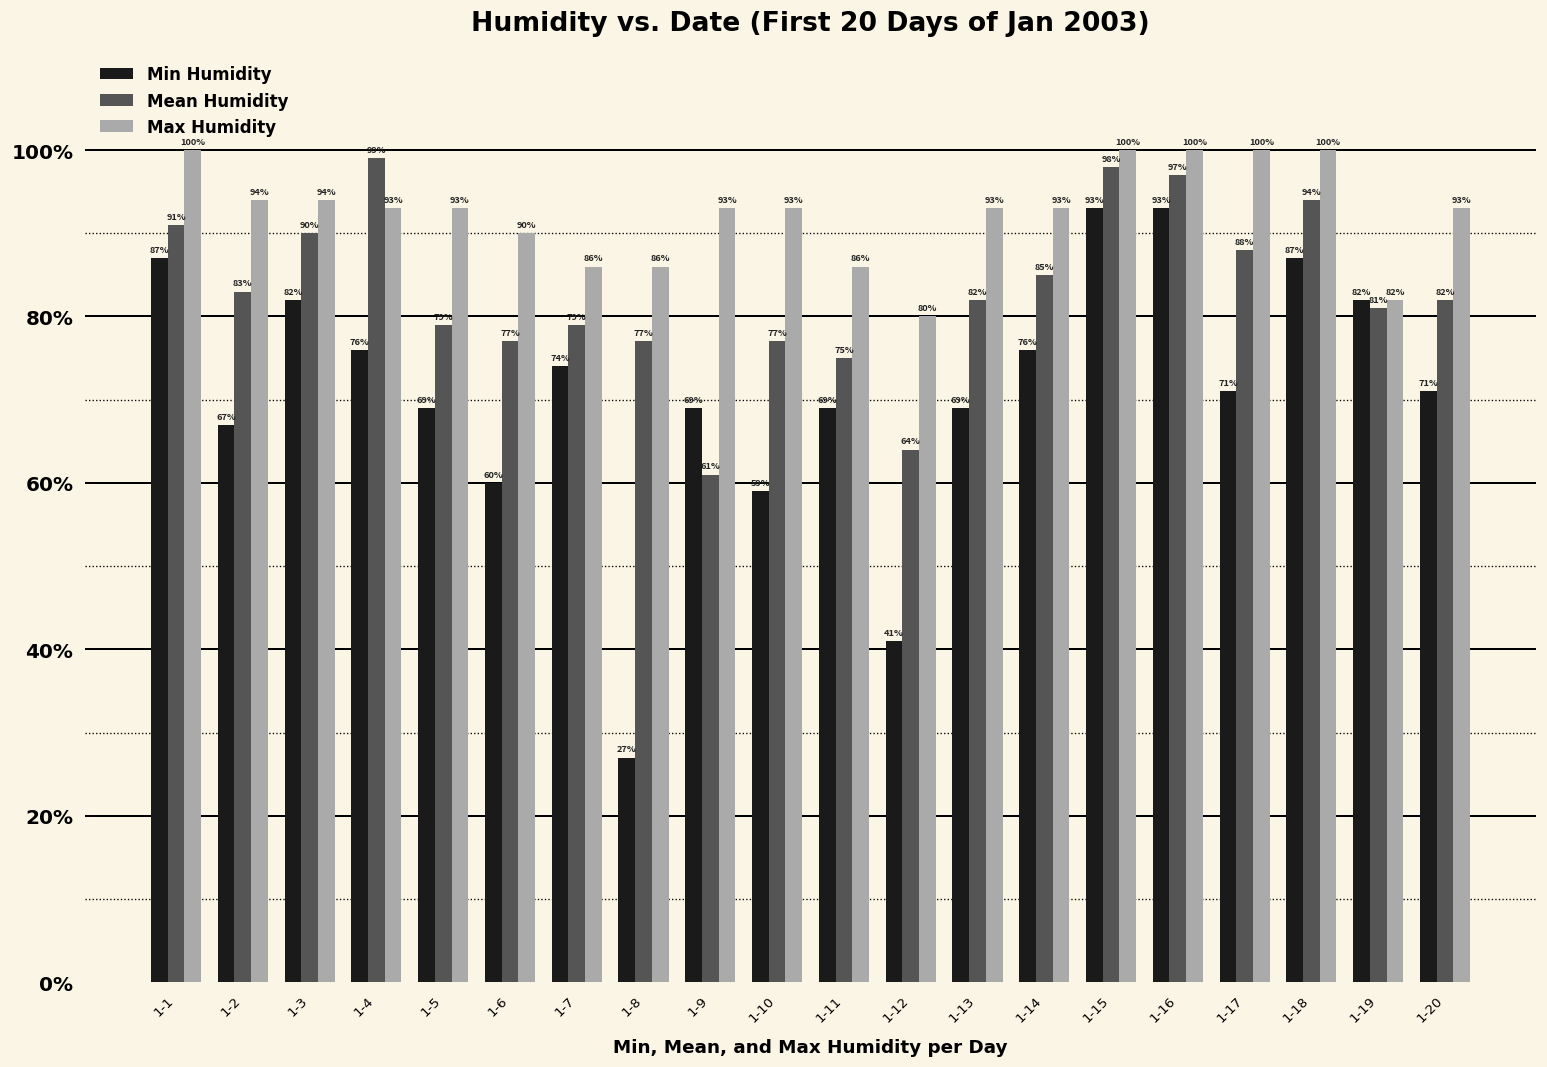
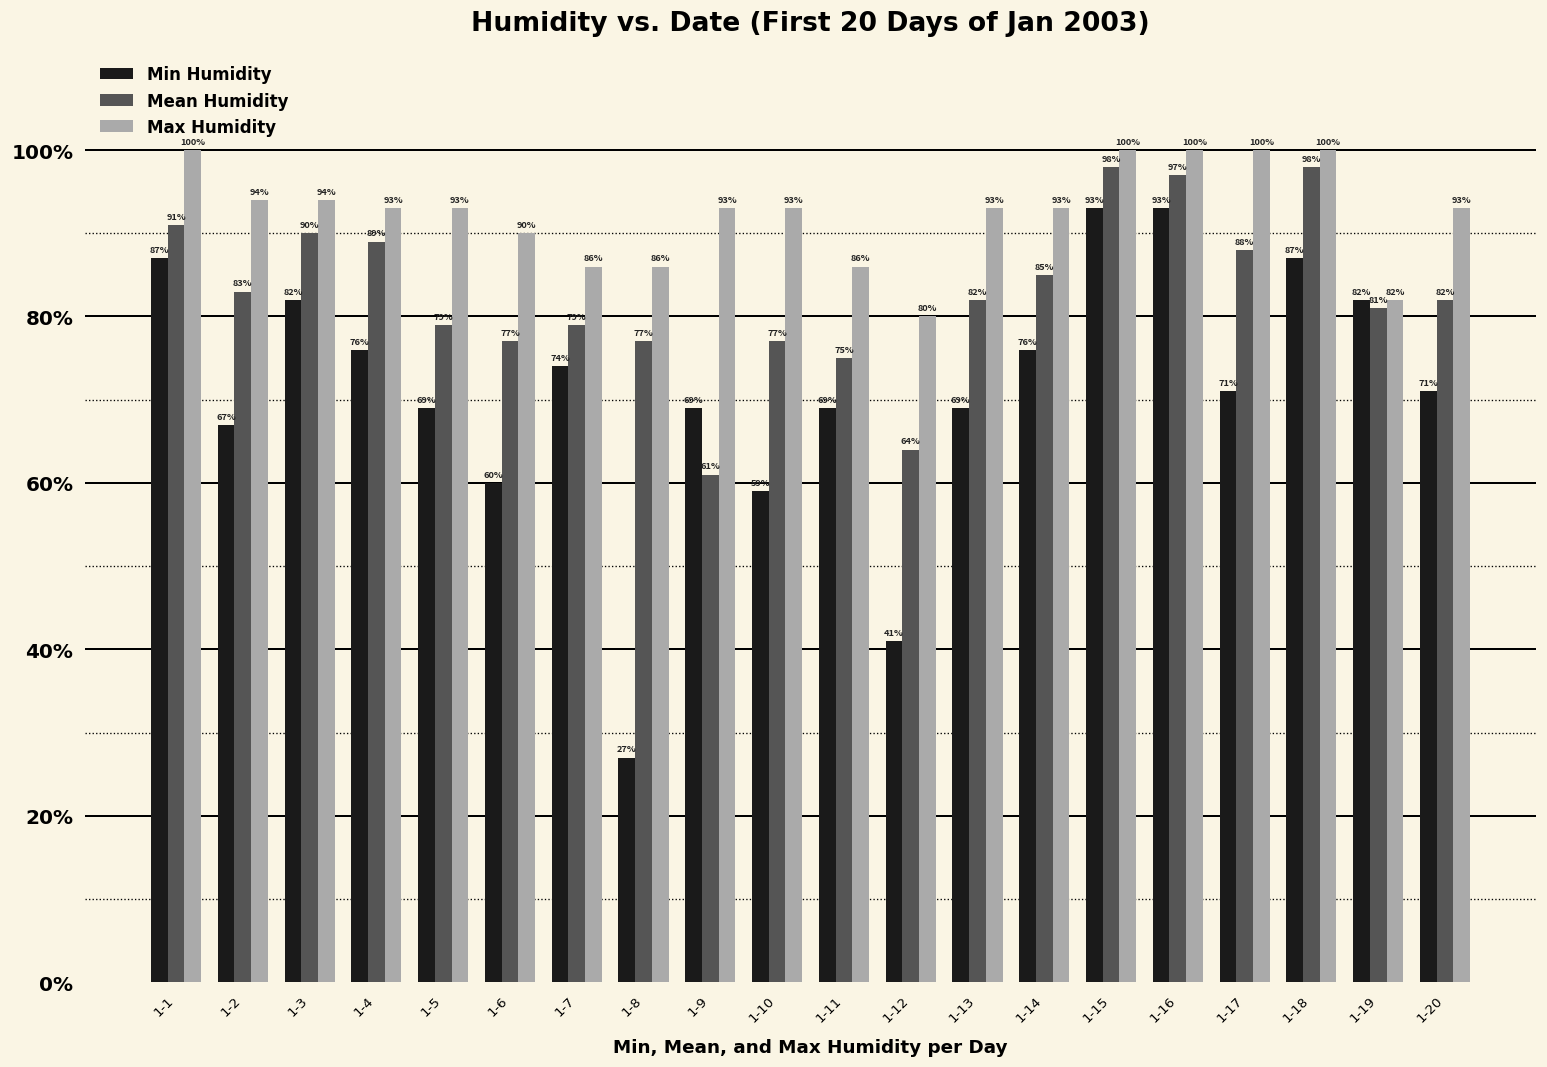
  {
    "Min Humidity": {
      "1-1": "87%",
      "1-2": "67%",
      "1-3": "82%",
      "1-4": "76%",
      "1-5": "69%",
      "1-6": "60%",
      "1-7": "74%",
      "1-8": "27%",
      "1-9": "69%",
      "1-10": "59%",
      "1-11": "69%",
      "1-12": "41%",
      "1-13": "69%",
      "1-14": "76%",
      "1-15": "93%",
      "1-16": "93%",
      "1-17": "71%",
      "1-18": "87%",
      "1-19": "82%",
      "1-20": "71%"
    },
    "Mean Humidity": {
      "1-1": "91%",
      "1-2": "83%",
      "1-3": "90%",
-     "1-4": "99%",
+     "1-4": "89%",
      "1-5": "79%",
      "1-6": "77%",
      "1-7": "79%",
      "1-8": "77%",
      "1-9": "61%",
      "1-10": "77%",
      "1-11": "75%",
      "1-12": "64%",
      "1-13": "82%",
      "1-14": "85%",
      "1-15": "98%",
      "1-16": "97%",
      "1-17": "88%",
-     "1-18": "94%",
+     "1-18": "98%",
      "1-19": "81%",
      "1-20": "82%"
    },
    "Max Humidity": {
      "1-1": "100%",
      "1-2": "94%",
      "1-3": "94%",
      "1-4": "93%",
      "1-5": "93%",
      "1-6": "90%",
      "1-7": "86%",
      "1-8": "86%",
      "1-9": "93%",
      "1-10": "93%",
      "1-11": "86%",
      "1-12": "80%",
      "1-13": "93%",
      "1-14": "93%",
      "1-15": "100%",
      "1-16": "100%",
      "1-17": "100%",
      "1-18": "100%",
      "1-19": "82%",
      "1-20": "93%"
    }
  }
